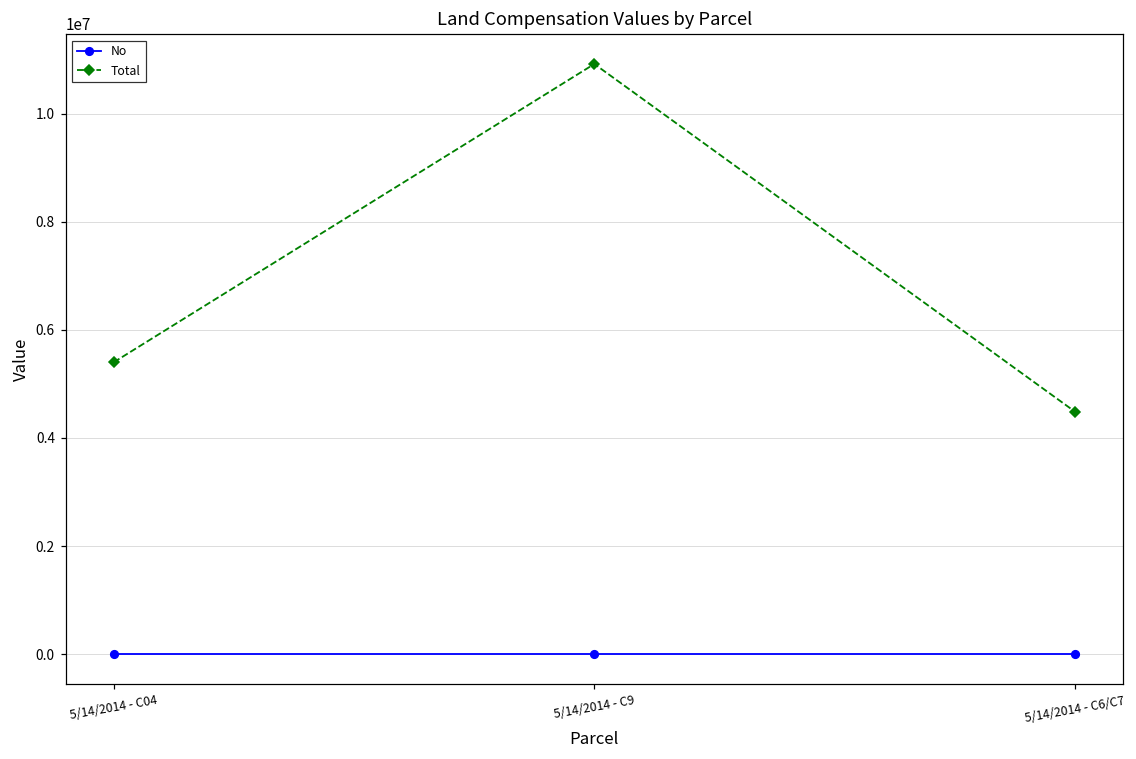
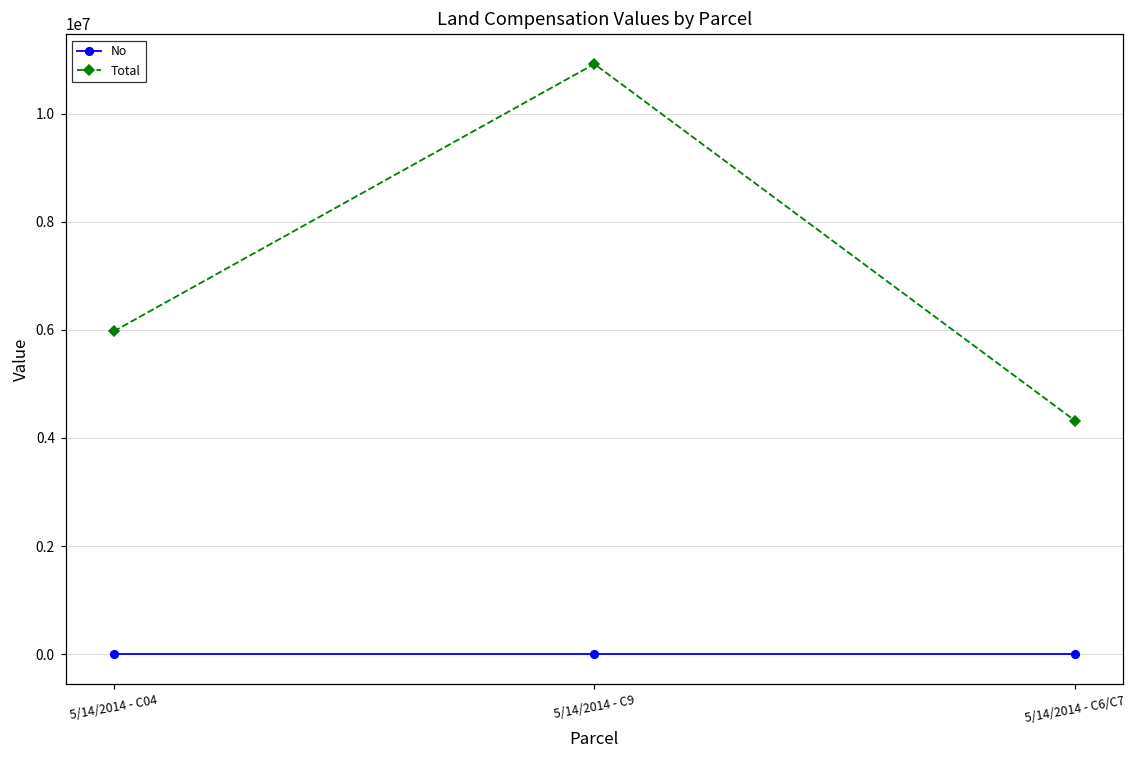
  {
    "No": {
      "5/14/2014 - C04": 0,
      "5/14/2014 - C9": 0,
      "5/14/2014 - C6/C7": 0
    },
    "Total": {
-     "5/14/2014 - C04": 5400000,
+     "5/14/2014 - C04": 6000000,
      "5/14/2014 - C9": 10900000,
-     "5/14/2014 - C6/C7": 4500000
+     "5/14/2014 - C6/C7": 4300000
    }
  }
